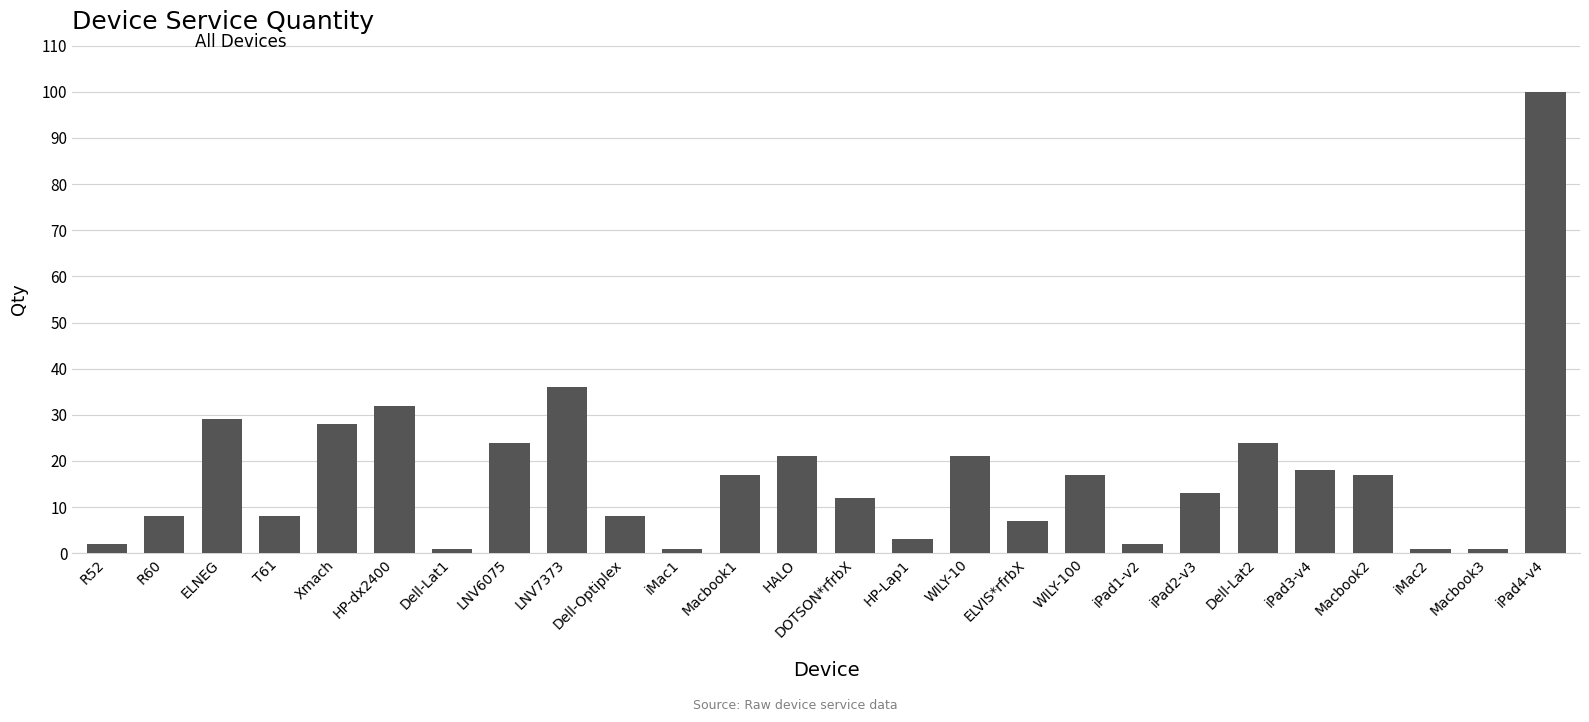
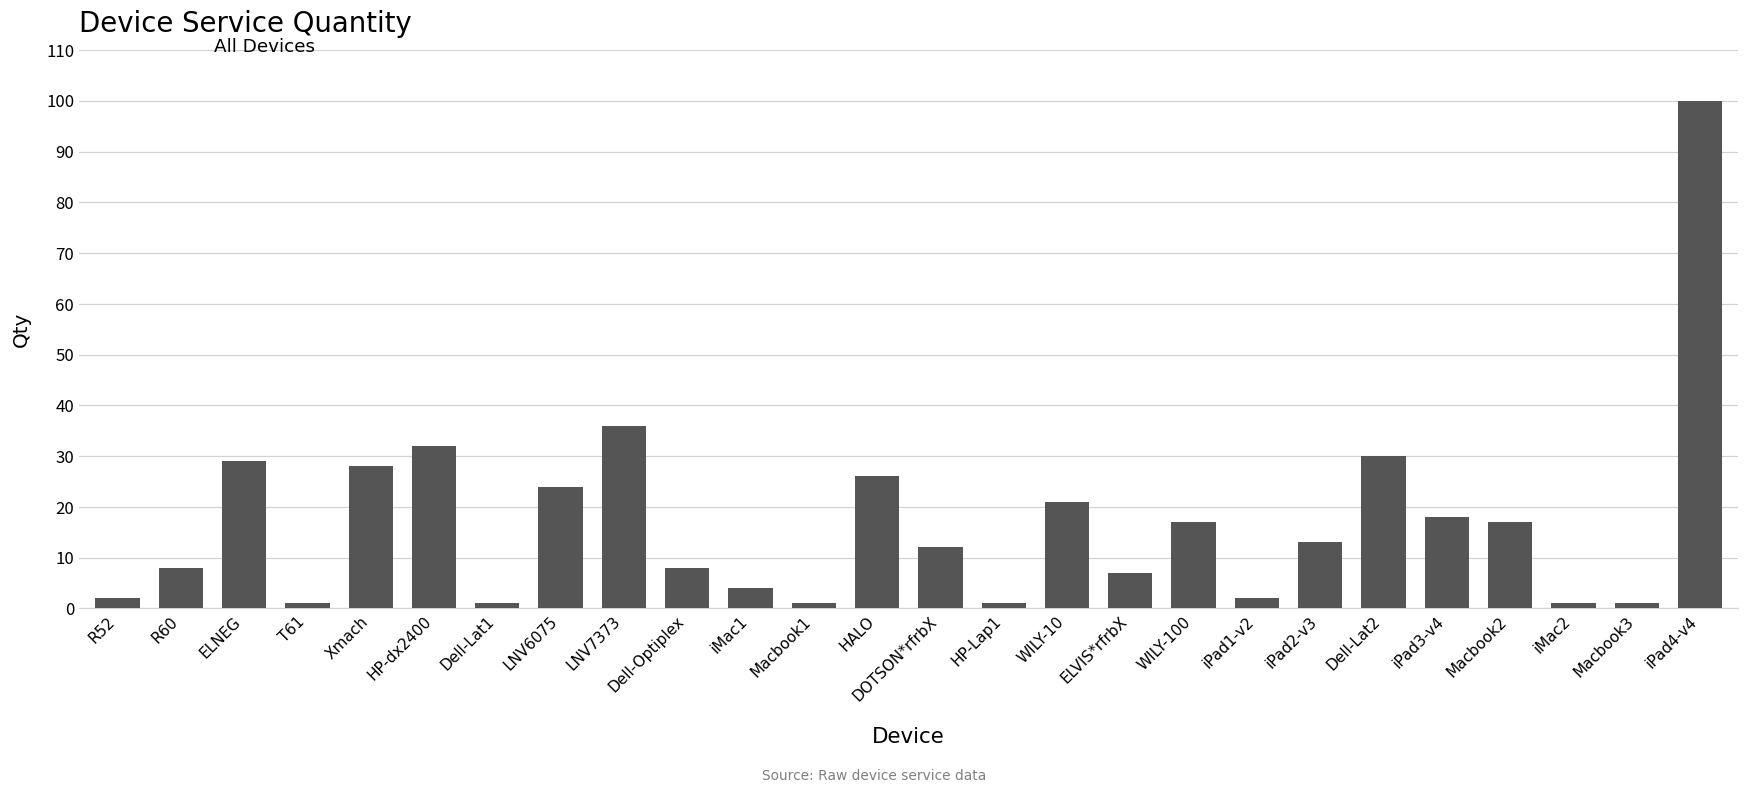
  {
    "R52": 2,
    "R60": 8,
    "ELNEG": 29,
-   "T61": 8,
+   "T61": 1,
    "Xmach": 28,
    "HP-dx2400": 32,
    "Dell-Lat1": 1,
    "LNV6075": 24,
    "LNV7373": 36,
    "Dell-Optiplex": 8,
-   "iMac1": 1,
-   "Macbook1": 17,
-   "HALO": 21,
+   "iMac1": 4,
+   "Macbook1": 1,
+   "HALO": 26,
    "DOTSON*rfrbX": 12,
-   "HP-Lap1": 3,
+   "HP-Lap1": 1,
    "WILY-10": 21,
    "ELVIS*rfrbX": 7,
    "WILY-100": 17,
    "iPad1-v2": 2,
    "iPad2-v3": 13,
-   "Dell-Lat2": 24,
+   "Dell-Lat2": 30,
    "iPad3-v4": 18,
    "Macbook2": 17,
    "iMac2": 1,
    "Macbook3": 1,
    "iPad4-v4": 100
  }
